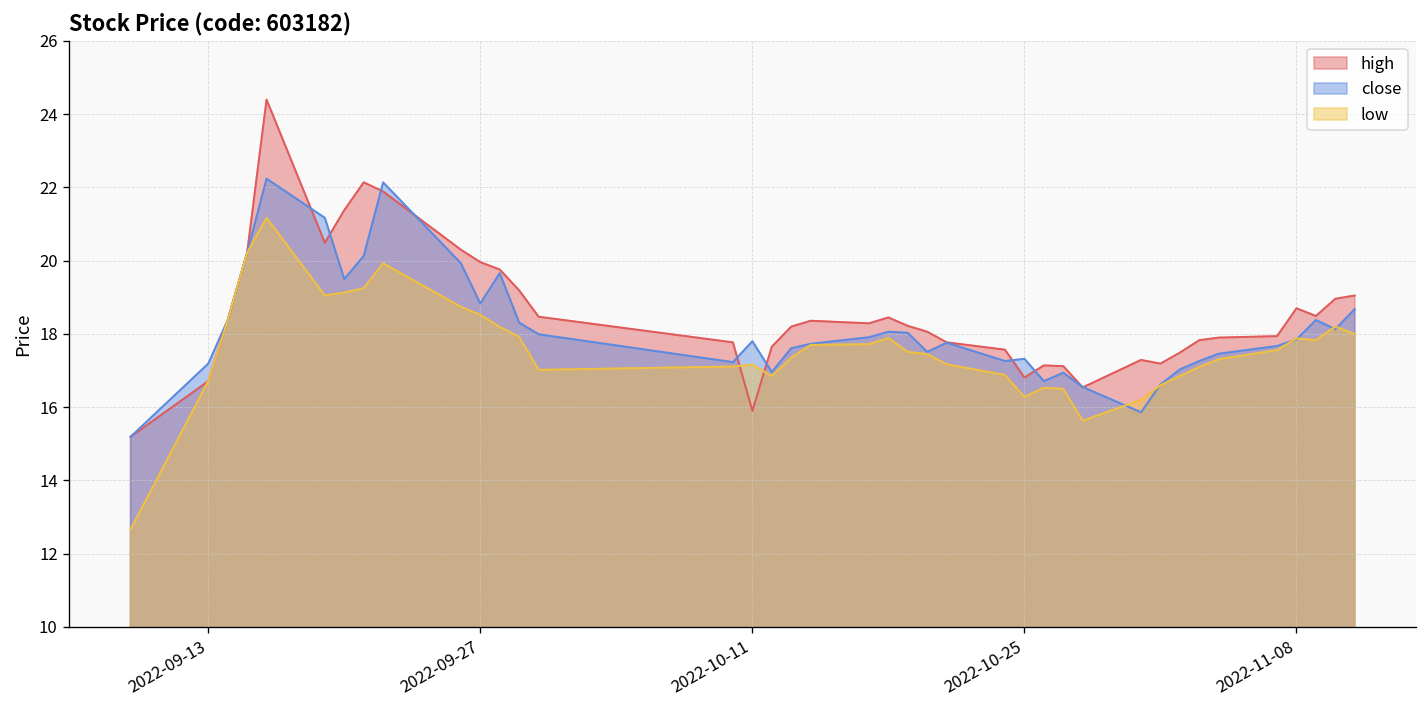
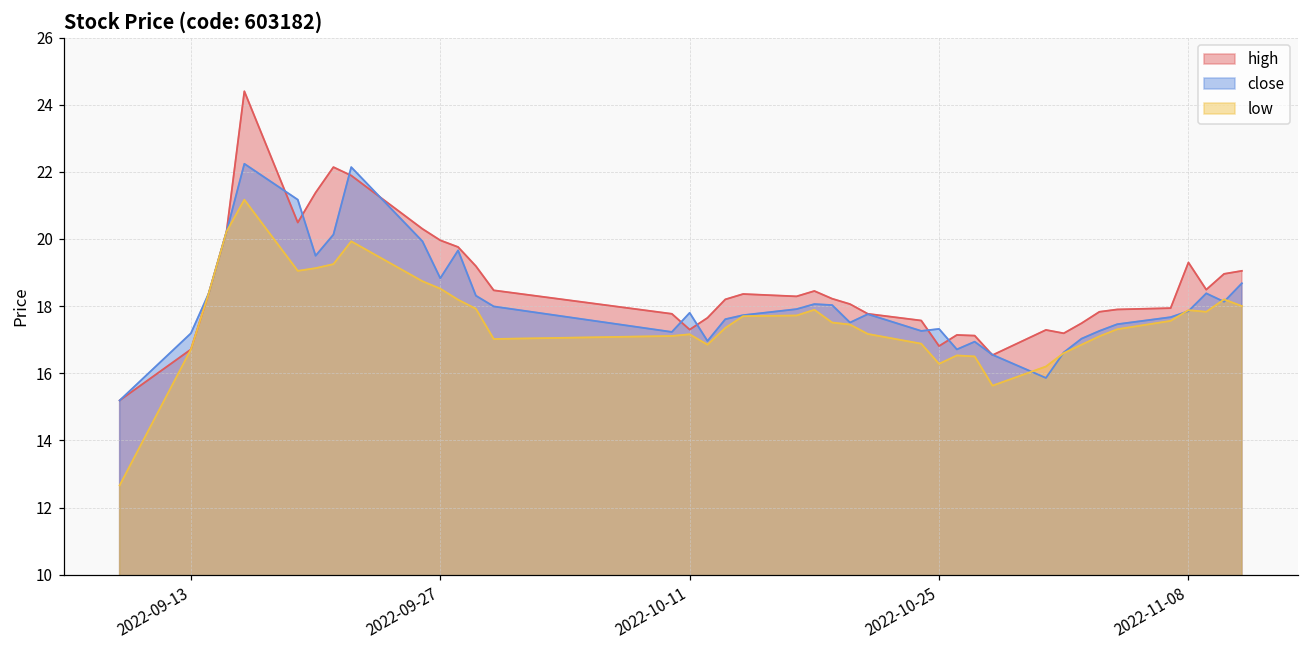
  {
    "high": {
      "2022-09-27": 20.0,
-     "2022-10-11": 15.9,
+     "2022-10-11": 17.3,
      "2022-10-25": 16.8,
-     "2022-11-08": 18.7
+     "2022-11-08": 19.3
    },
    "close": {
      "2022-09-13": 17.2,
      "2022-09-27": 18.8,
      "2022-10-11": 17.8,
      "2022-10-25": 17.3
    },
    "low": {
      "2022-09-27": 18.5,
      "2022-10-11": 17.2,
      "2022-10-25": 16.3
    }
  }
